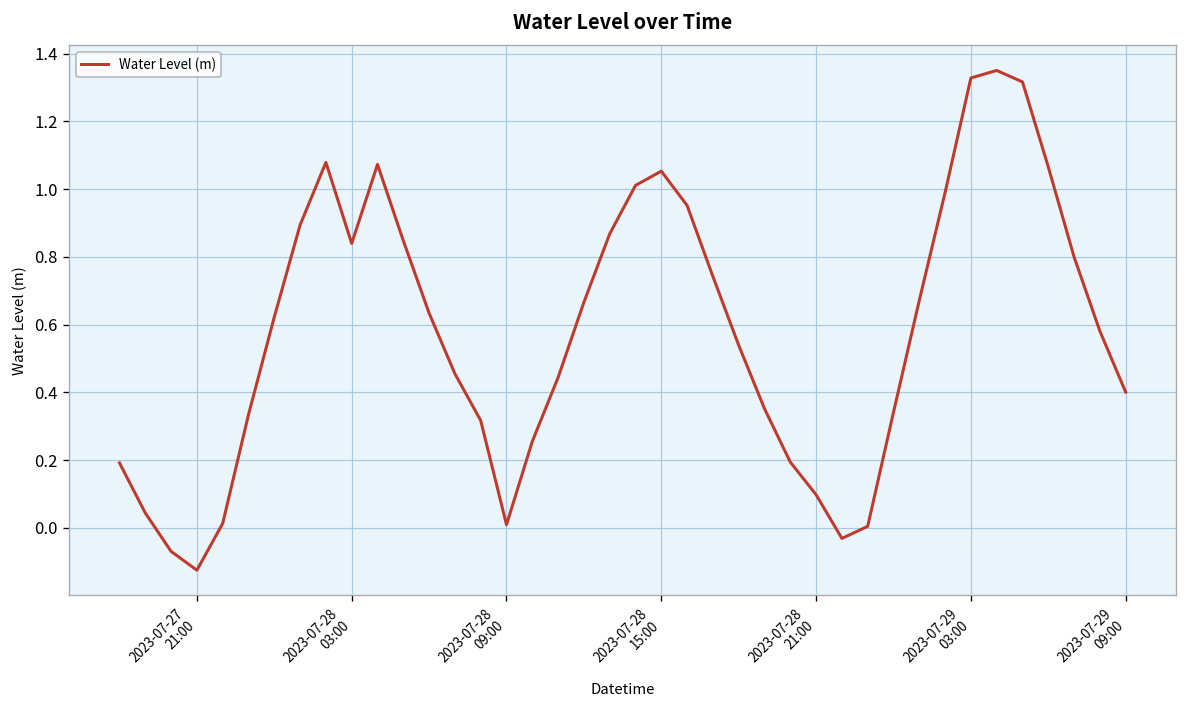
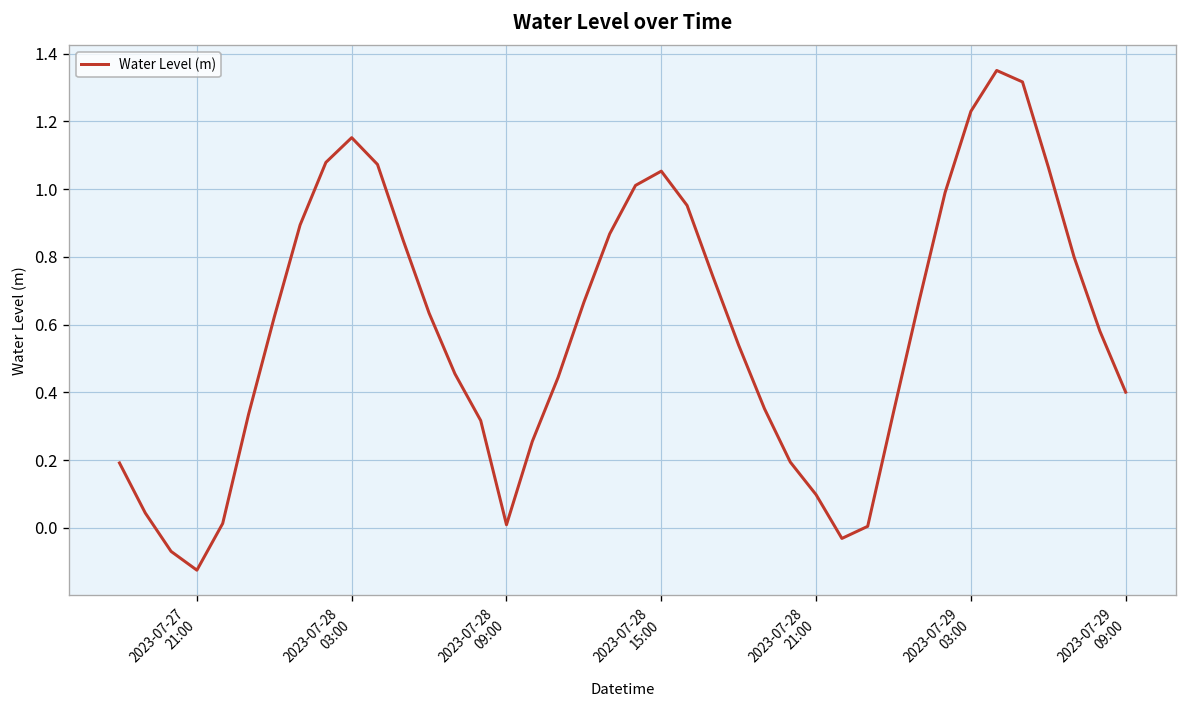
  {
    "2023-07-27 21:00": -0.12,
-   "2023-07-28 03:00": 0.84,
+   "2023-07-28 03:00": 1.15,
    "2023-07-28 09:00": 0.01,
    "2023-07-28 15:00": 1.05,
    "2023-07-28 21:00": 0.10,
-   "2023-07-29 03:00": 1.33,
+   "2023-07-29 03:00": 1.23,
    "2023-07-29 09:00": 0.40
  }
